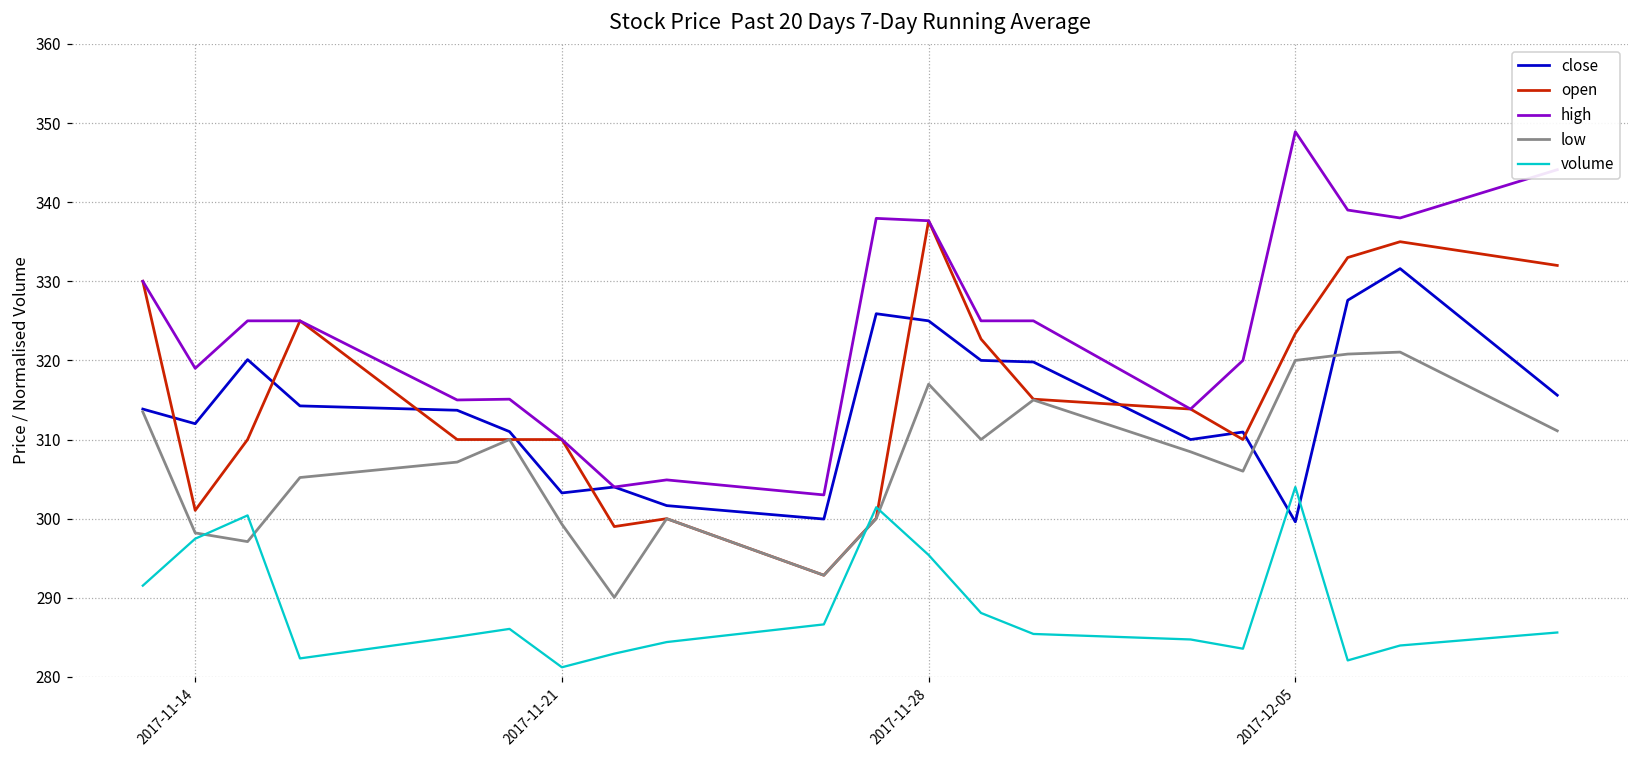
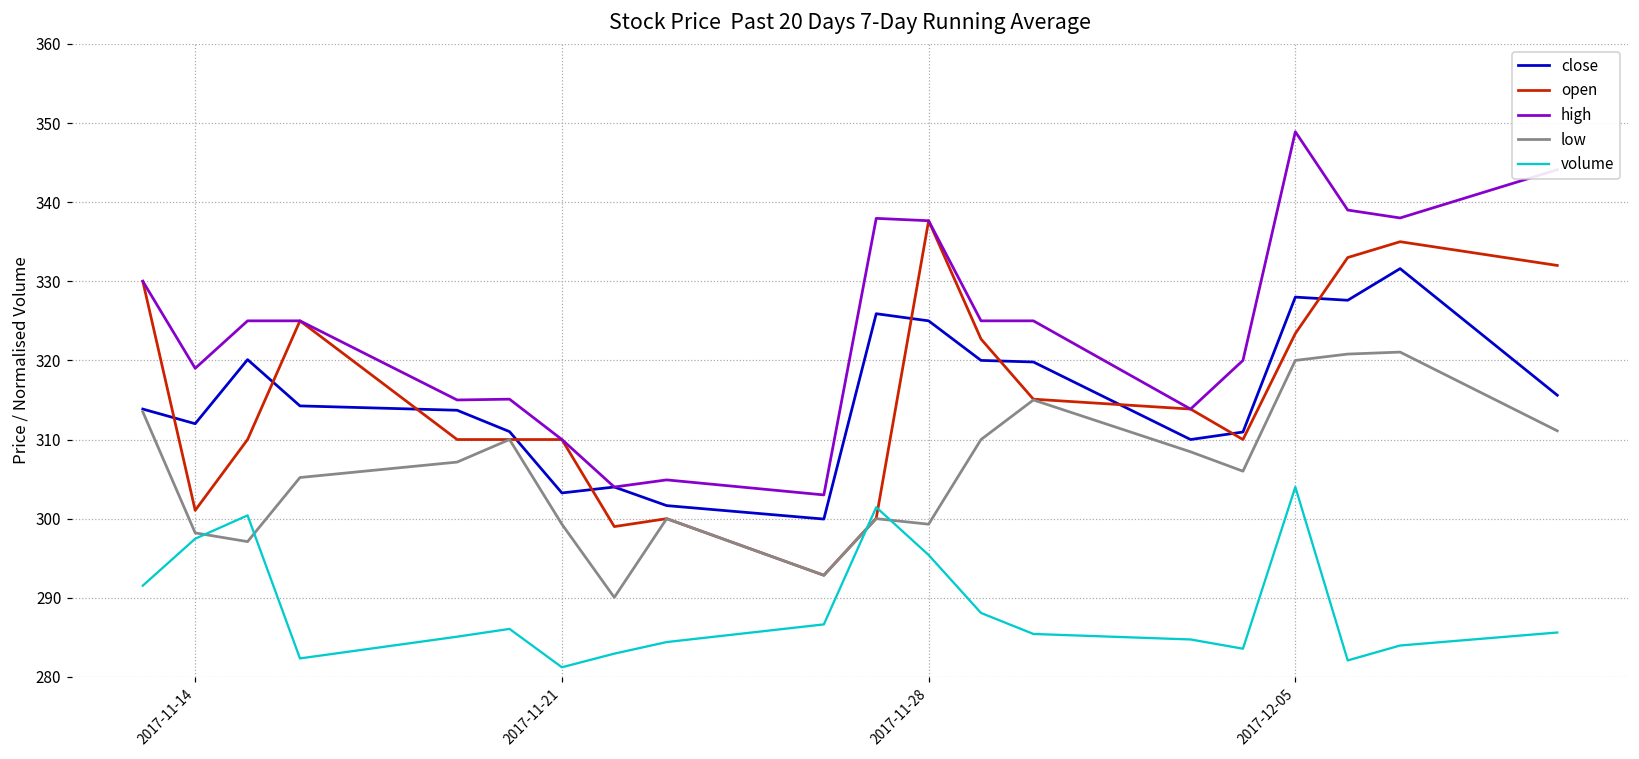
  {
    "close": {
      "2017-11-14": 312,
      "2017-11-21": 303,
      "2017-11-28": 325,
-     "2017-12-05": 300
+     "2017-12-05": 328
    },
    "open": {
      "2017-11-14": 301,
      "2017-12-05": 323
    },
    "high": {
      "2017-11-14": 319,
      "2017-12-05": 349
    },
    "low": {
      "2017-11-14": 298,
      "2017-11-21": 299,
-     "2017-11-28": 317,
+     "2017-11-28": 299,
      "2017-12-05": 320
    },
    "volume": {
      "2017-11-14": 297,
      "2017-11-21": 281,
      "2017-11-28": 295,
      "2017-12-05": 304
    }
  }
